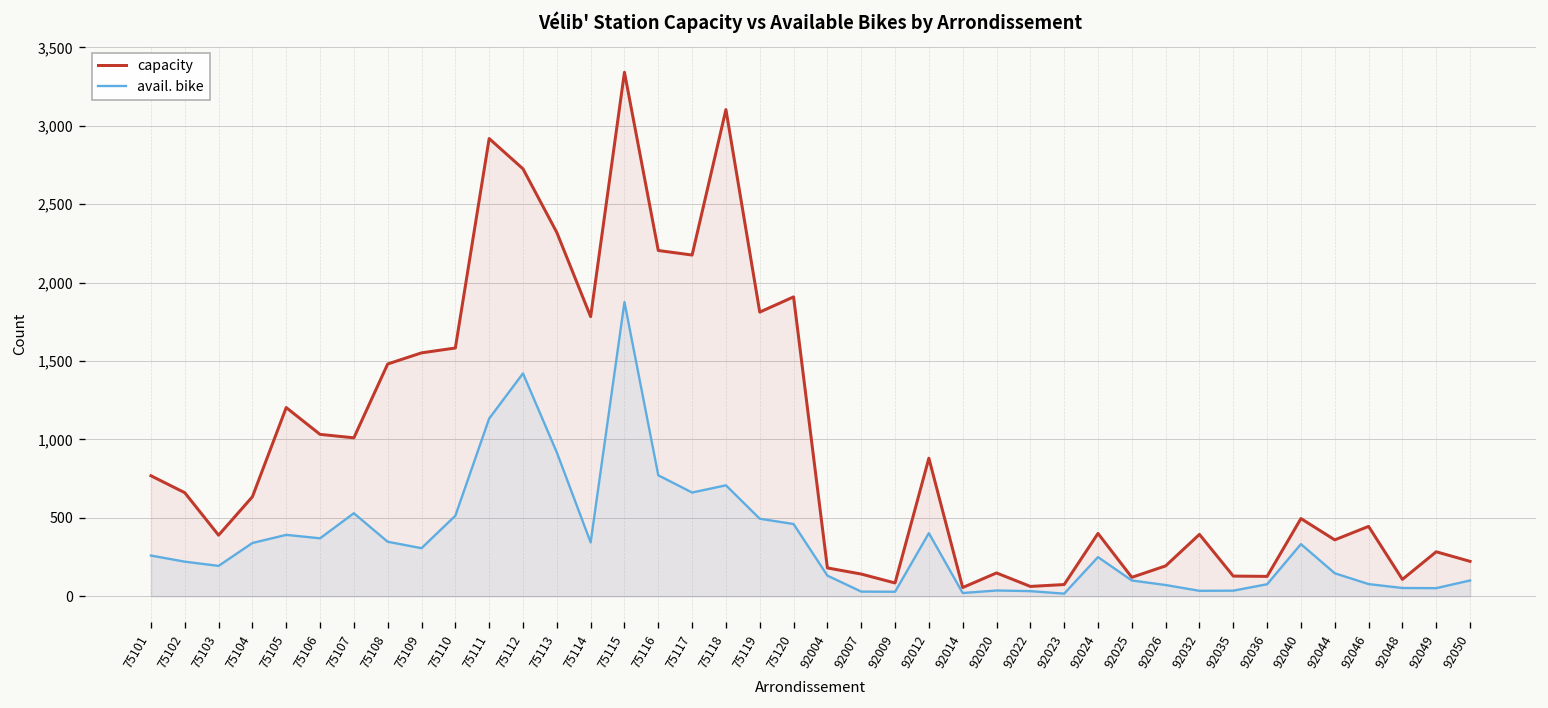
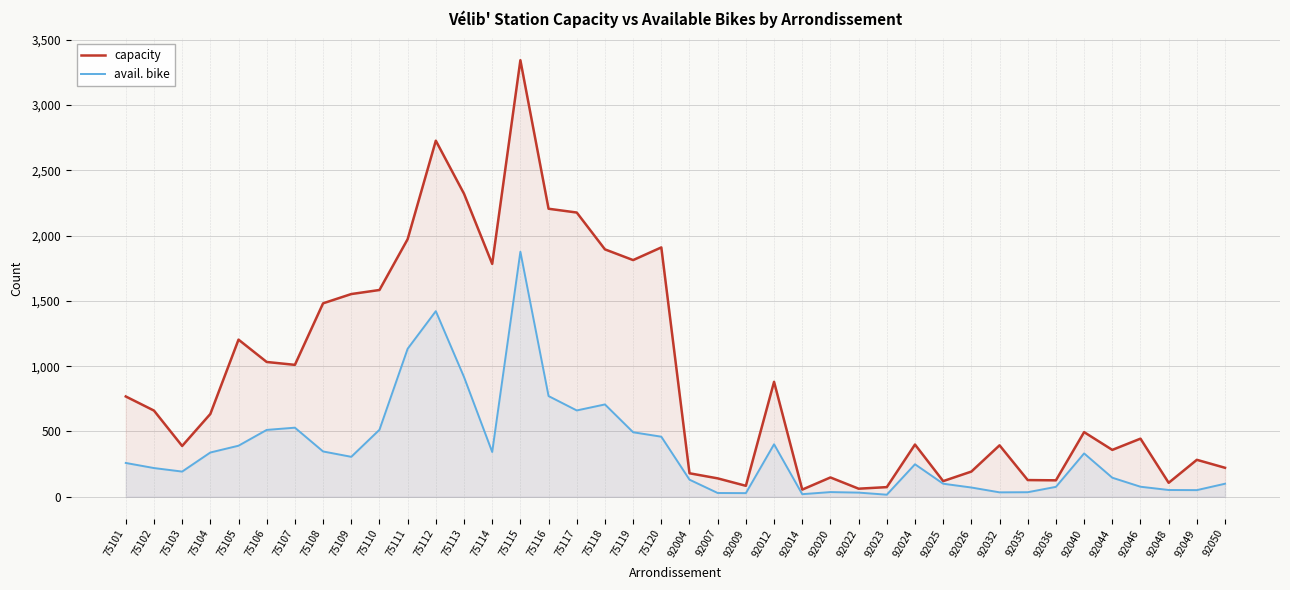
  {
    "capacity": {
      "75101": "770",
      "75102": "660",
      "75103": "390",
      "75104": "630",
      "75105": "1,200",
      "75106": "1,030",
      "75107": "1,010",
      "75108": "1,480",
      "75109": "1,550",
      "75110": "1,580",
-     "75111": "2,920",
+     "75111": "1,970",
      "75112": "2,730",
      "75113": "2,320",
      "75114": "1,780",
      "75115": "3,340",
      "75116": "2,210",
      "75117": "2,180",
-     "75118": "3,100",
+     "75118": "1,890",
      "75119": "1,810",
      "75120": "1,910",
      "92004": "180",
      "92007": "140",
      "92009": "80",
      "92012": "880",
      "92014": "60",
      "92020": "150",
      "92022": "60",
      "92023": "70",
      "92024": "400",
      "92025": "120",
      "92026": "190",
      "92032": "390",
      "92035": "130",
      "92036": "130",
      "92040": "500",
      "92044": "360",
      "92046": "450",
      "92048": "110",
      "92049": "280",
      "92050": "220"
    },
    "avail. bike": {
      "75101": "260",
      "75102": "220",
      "75103": "190",
      "75104": "340",
      "75105": "390",
-     "75106": "370",
+     "75106": "510",
      "75107": "530",
      "75108": "350",
      "75109": "310",
      "75110": "510",
      "75111": "1,130",
      "75112": "1,420",
      "75113": "920",
      "75114": "340",
      "75115": "1,880",
      "75116": "770",
      "75117": "660",
      "75118": "710",
      "75119": "490",
      "75120": "460",
      "92004": "130",
      "92007": "30",
      "92009": "30",
      "92012": "400",
      "92014": "20",
      "92020": "40",
      "92022": "30",
      "92023": "20",
      "92024": "250",
      "92025": "100",
      "92026": "70",
      "92032": "30",
      "92035": "40",
      "92036": "80",
      "92040": "330",
      "92044": "150",
      "92046": "80",
      "92048": "50",
      "92049": "50",
      "92050": "100"
    }
  }
